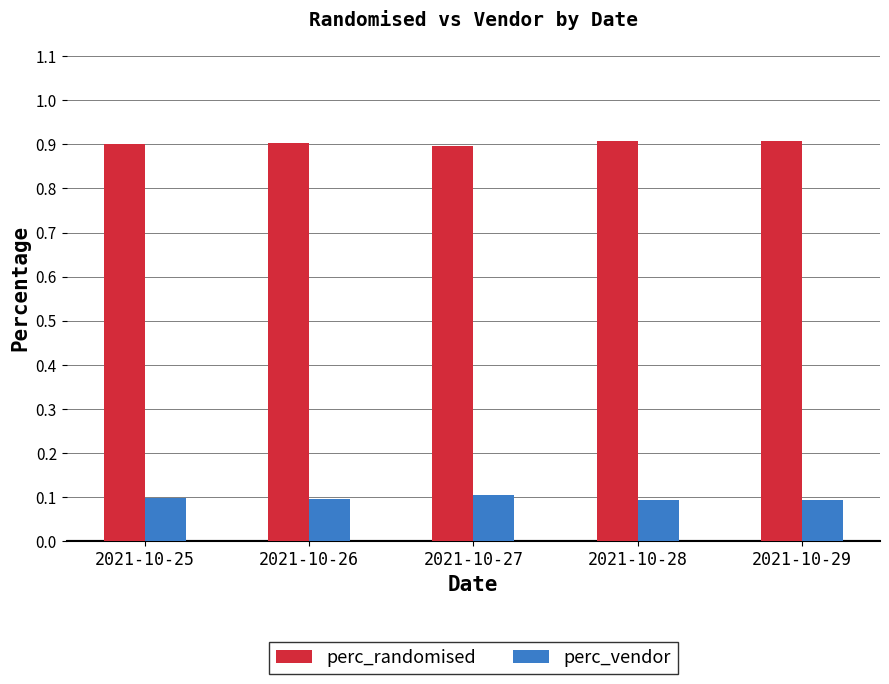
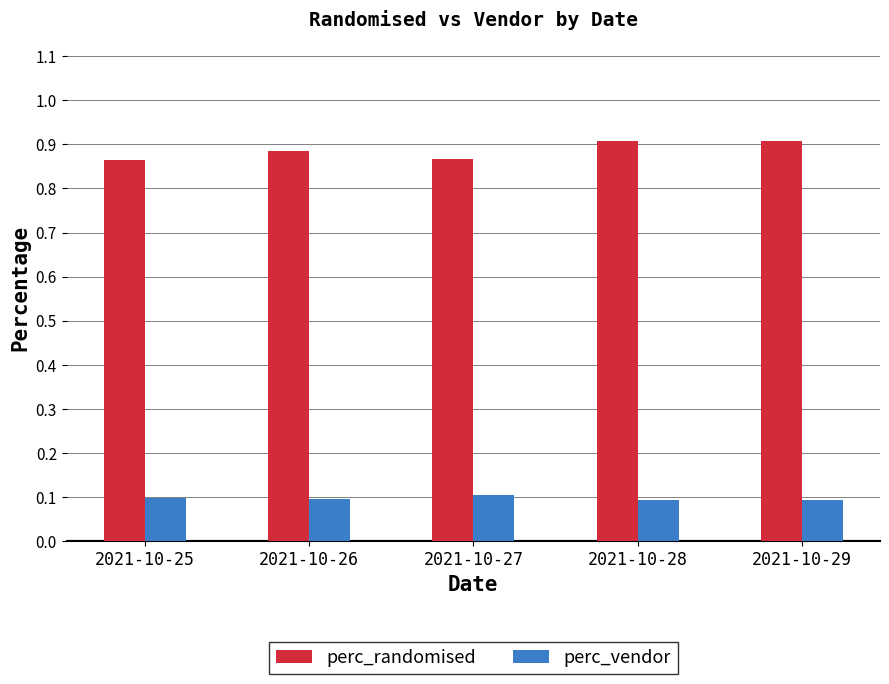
  {
    "perc_randomised": {
-     "2021-10-25": 0.90,
-     "2021-10-26": 0.90,
-     "2021-10-27": 0.90,
+     "2021-10-25": 0.86,
+     "2021-10-26": 0.89,
+     "2021-10-27": 0.87,
      "2021-10-28": 0.91,
      "2021-10-29": 0.91
    },
    "perc_vendor": {
      "2021-10-25": 0.10,
      "2021-10-26": 0.10,
      "2021-10-27": 0.10,
      "2021-10-28": 0.09,
      "2021-10-29": 0.09
    }
  }
